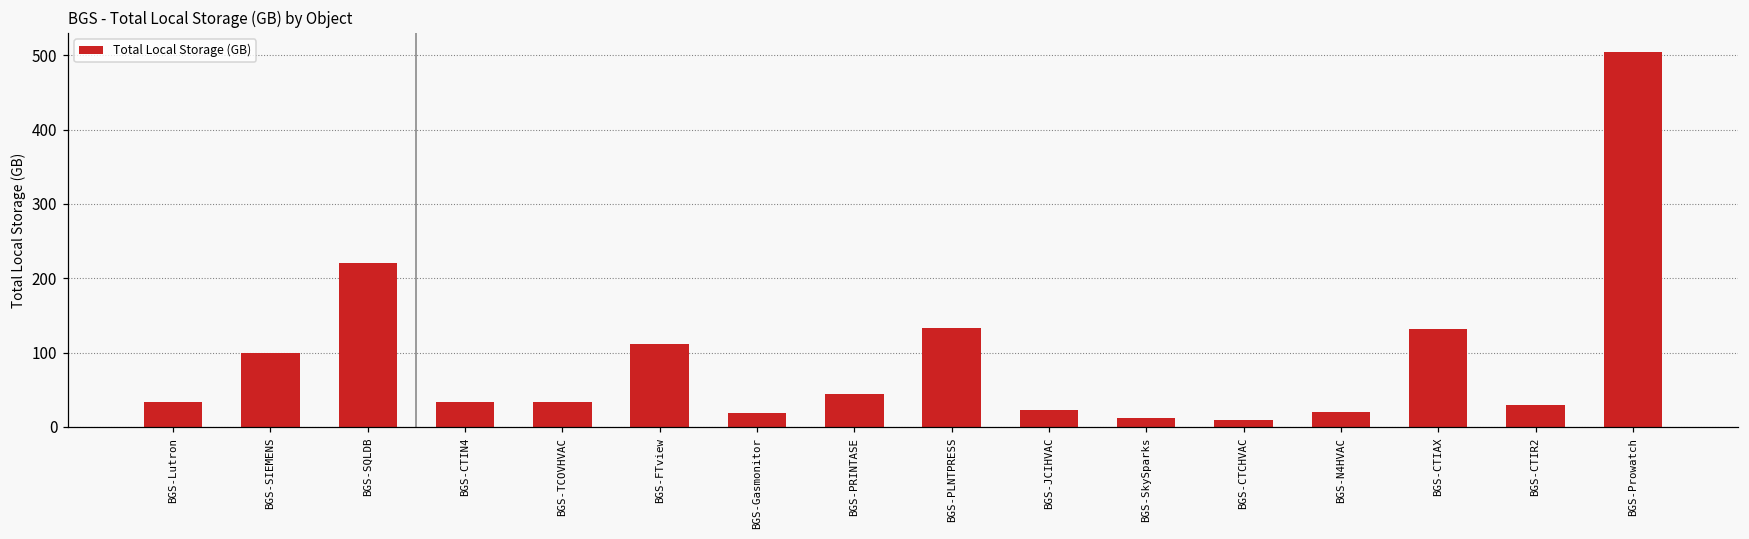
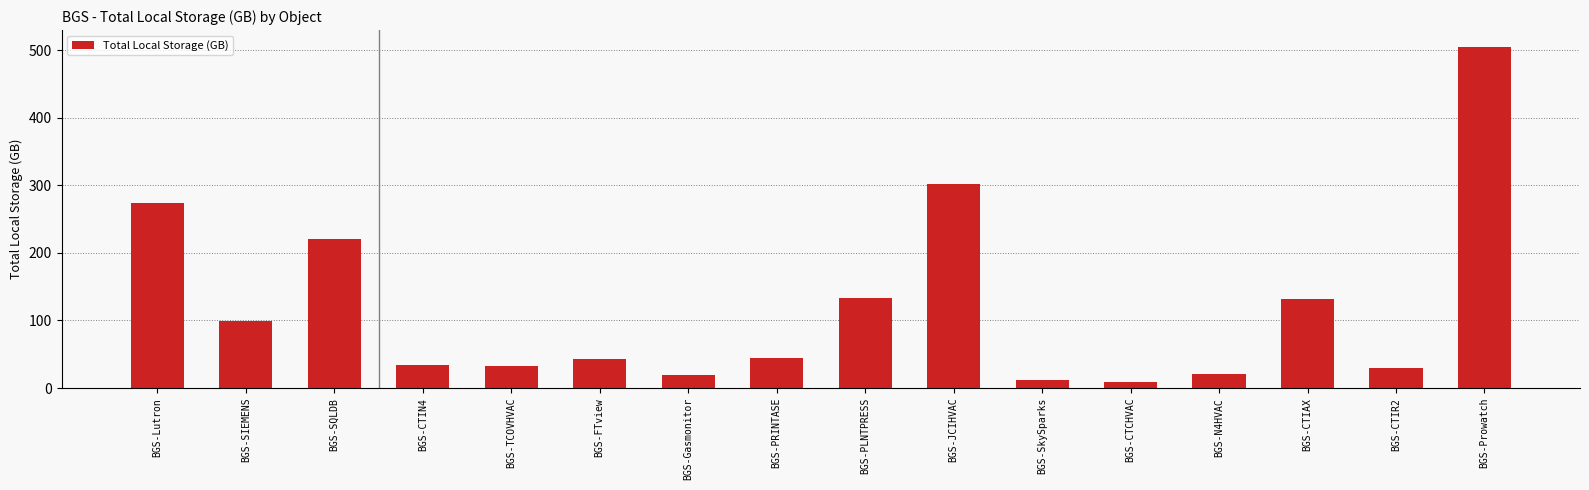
  {
-   "BGS-Lutron": 30,
+   "BGS-Lutron": 270,
    "BGS-SIEMENS": 100,
    "BGS-SQLDB": 220,
    "BGS-CTIN4": 30,
    "BGS-TCOVHVAC": 30,
-   "BGS-FTview": 110,
+   "BGS-FTview": 40,
    "BGS-Gasmonitor": 20,
    "BGS-PRINTASE": 40,
    "BGS-PLNTPRESS": 130,
-   "BGS-JCIHVAC": 20,
+   "BGS-JCIHVAC": 300,
    "BGS-SkySparks": 10,
    "BGS-CTCHVAC": 10,
    "BGS-N4HVAC": 20,
    "BGS-CTIAX": 130,
    "BGS-CTIR2": 30,
    "BGS-Prowatch": 500
  }
